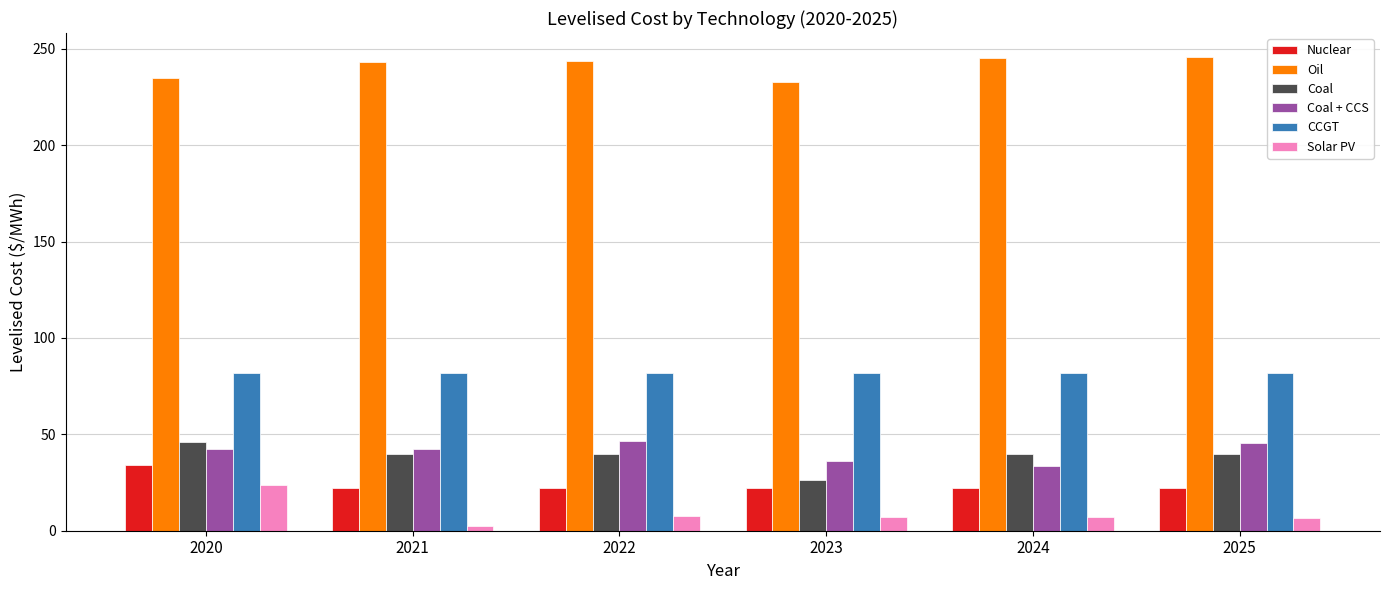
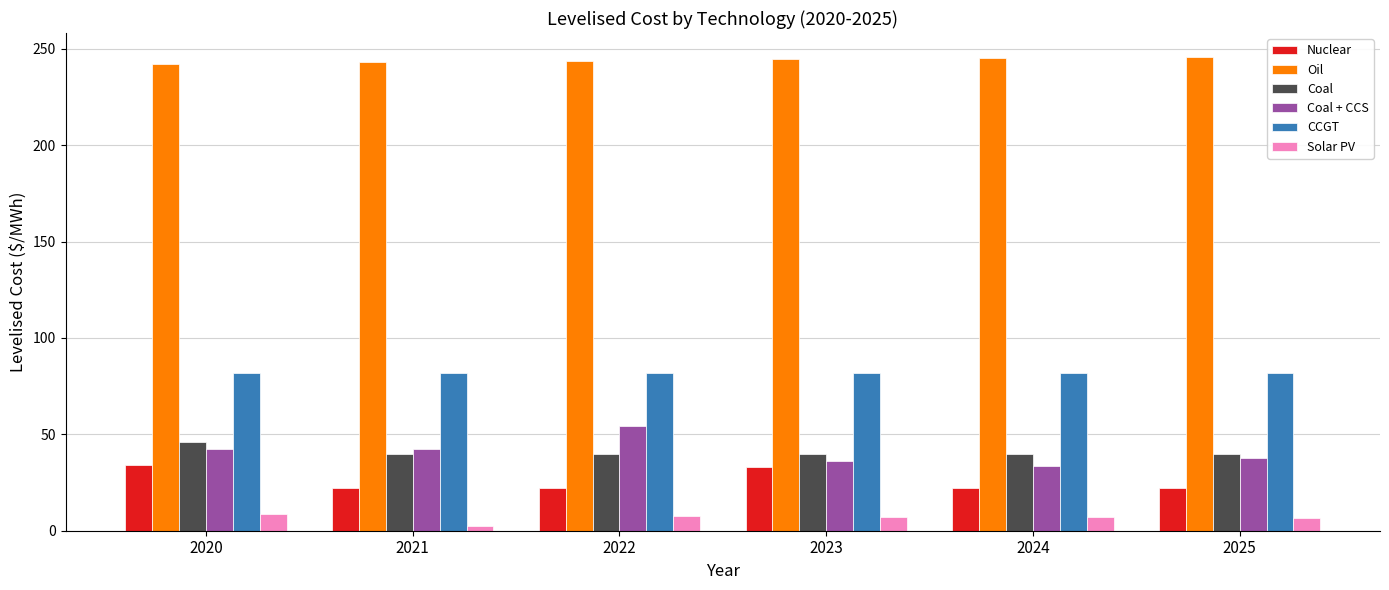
  {
    "Nuclear": {
      "2020": 34,
      "2021": 22,
      "2022": 22,
-     "2023": 22,
+     "2023": 33,
      "2024": 22,
      "2025": 22
    },
    "Oil": {
-     "2020": 235,
+     "2020": 242,
      "2021": 243,
      "2022": 244,
-     "2023": 233,
+     "2023": 245,
      "2024": 245,
      "2025": 246
    },
    "Coal": {
      "2020": 46,
      "2021": 40,
      "2022": 40,
-     "2023": 26,
+     "2023": 40,
      "2024": 40,
      "2025": 40
    },
    "Coal + CCS": {
      "2020": 43,
      "2021": 42,
-     "2022": 47,
+     "2022": 54,
      "2023": 36,
      "2024": 34,
-     "2025": 46
+     "2025": 38
    },
    "CCGT": {
      "2020": 82,
      "2021": 82,
      "2022": 82,
      "2023": 82,
      "2024": 82,
      "2025": 82
    },
    "Solar PV": {
-     "2020": 24,
+     "2020": 9,
      "2021": 2,
      "2022": 8,
      "2023": 7,
      "2024": 7,
      "2025": 7
    }
  }
